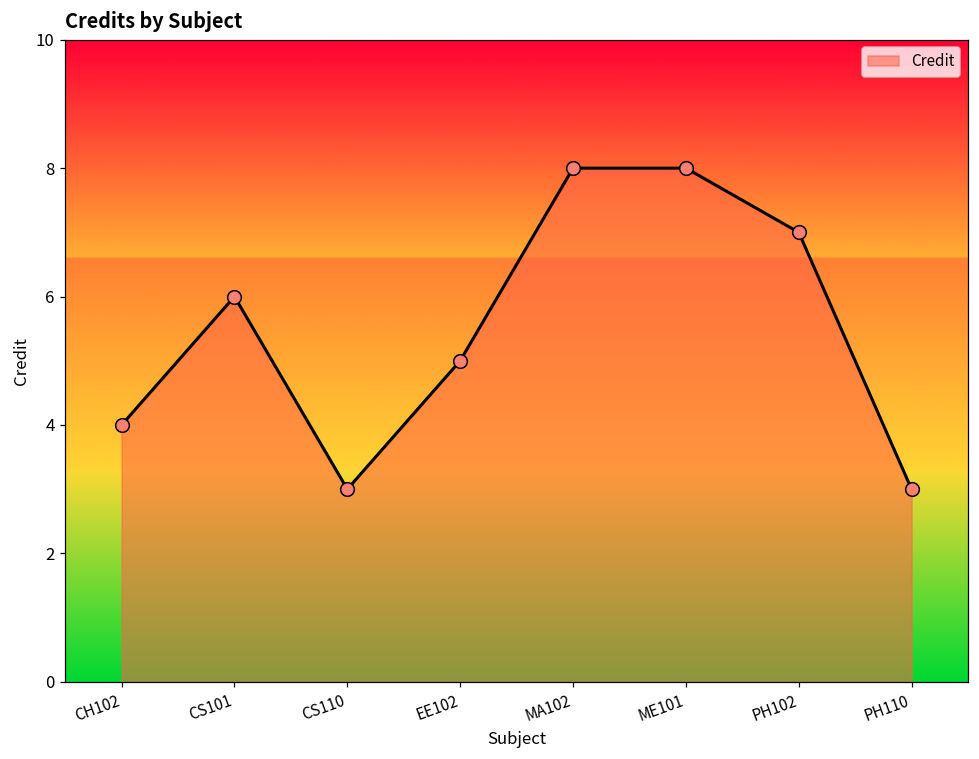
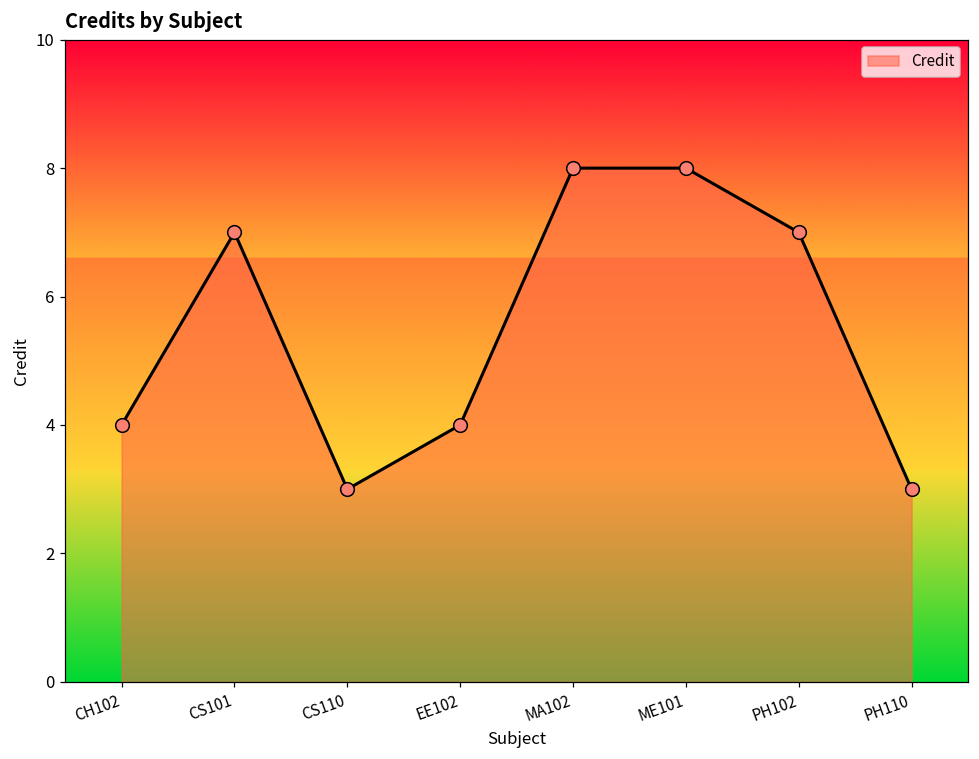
  {
    "CH102": 4,
-   "CS101": 6,
+   "CS101": 7,
    "CS110": 3,
-   "EE102": 5,
+   "EE102": 4,
    "MA102": 8,
    "ME101": 8,
    "PH102": 7,
    "PH110": 3
  }
